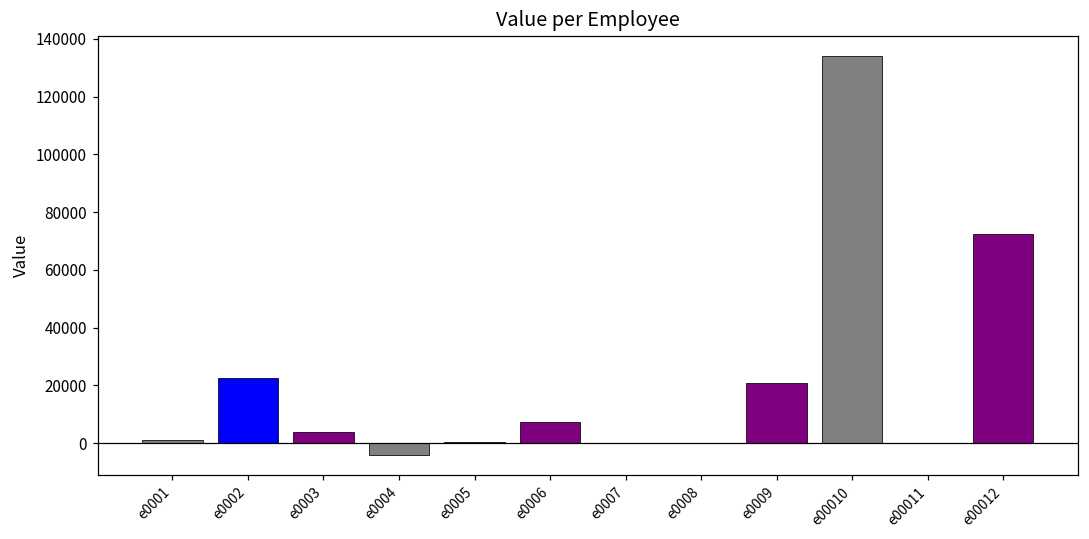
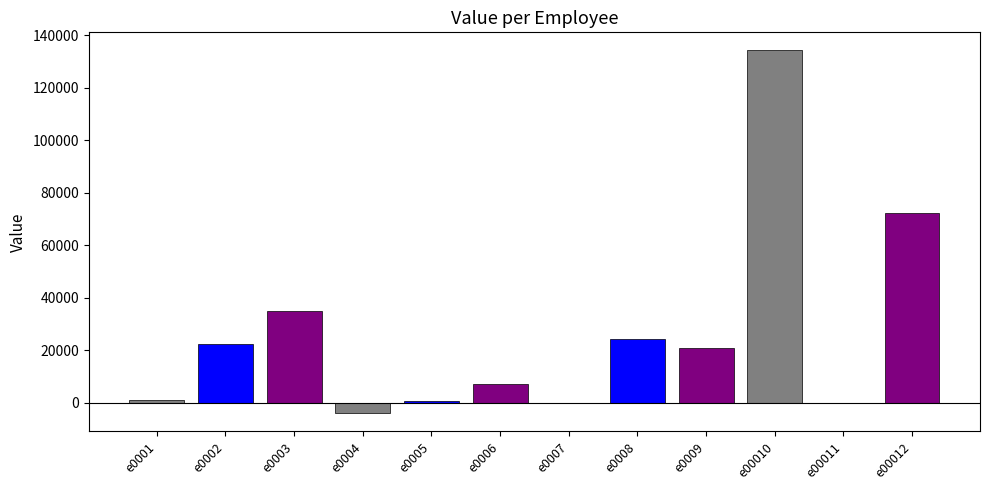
  {
    "e0001": 1000,
    "e0002": 22000,
-   "e0003": 4000,
+   "e0003": 35000,
    "e0004": -4000,
    "e0006": 7000,
    "e0007": 0,
-   "e0008": 0,
+   "e0008": 24000,
    "e0009": 21000,
    "e00010": 134000,
    "e00012": 72000
  }
